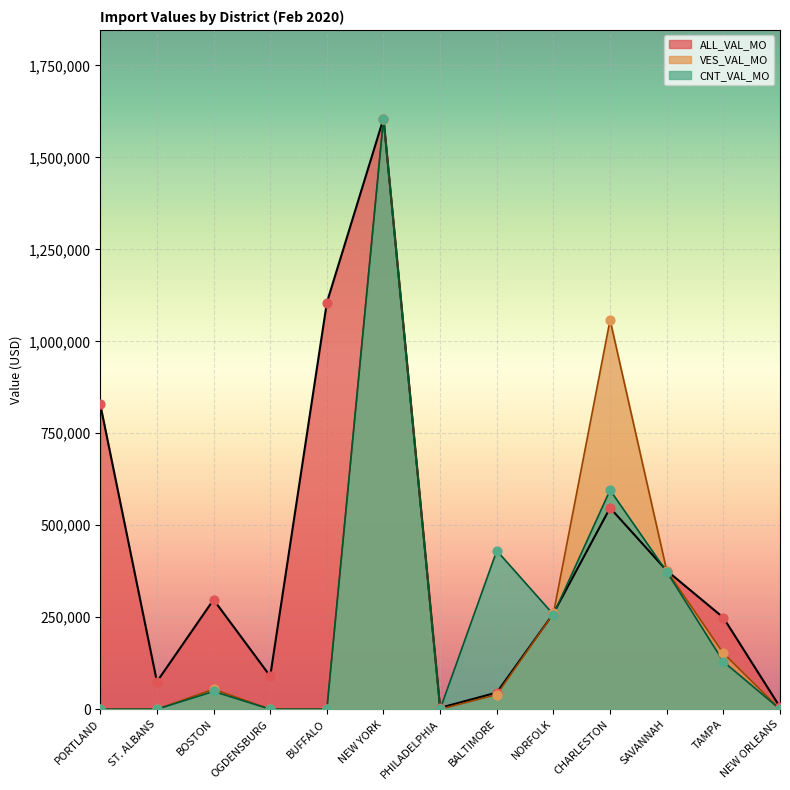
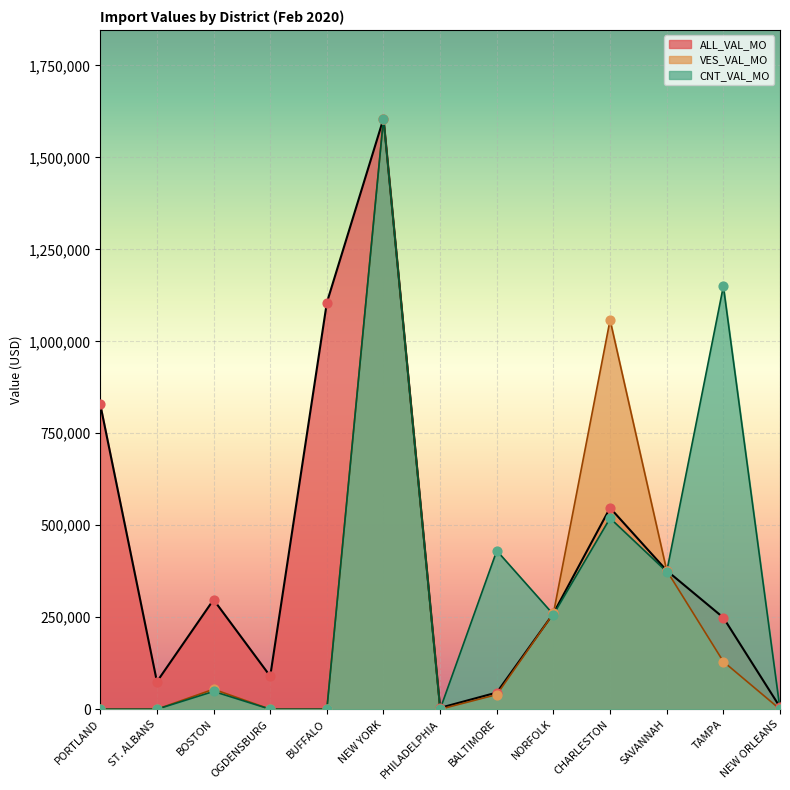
  {
    "ALL_VAL_MO": {
      "PORTLAND": "830,000",
      "ST. ALBANS": "70,000",
      "BOSTON": "300,000",
      "OGDENSBURG": "90,000",
      "BUFFALO": "1,110,000",
      "CHARLESTON": "550,000",
      "TAMPA": "250,000"
    },
    "VES_VAL_MO": {
      "CHARLESTON": "1,060,000",
-     "TAMPA": "150,000"
+     "TAMPA": "130,000"
    },
    "CNT_VAL_MO": {
      "BALTIMORE": "430,000",
-     "CHARLESTON": "600,000",
-     "TAMPA": "130,000"
+     "CHARLESTON": "520,000",
+     "TAMPA": "1,150,000"
    }
  }
